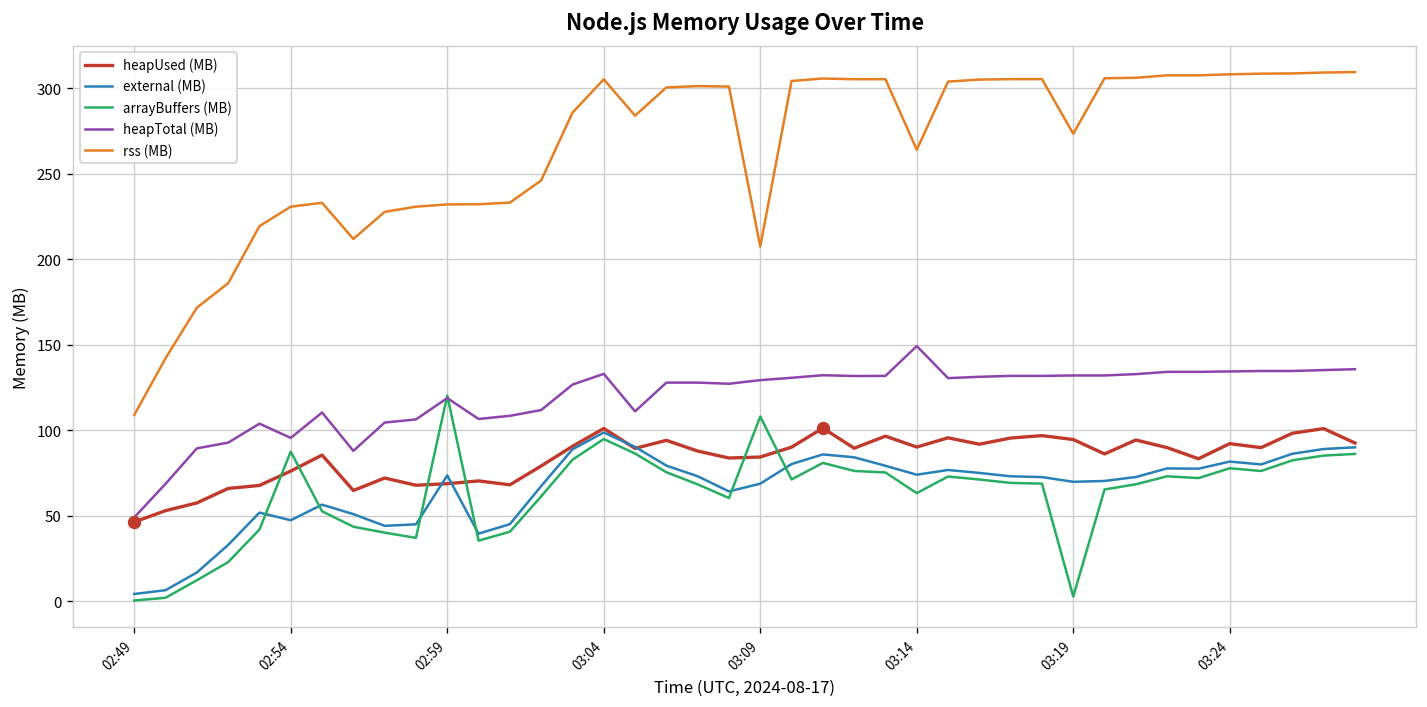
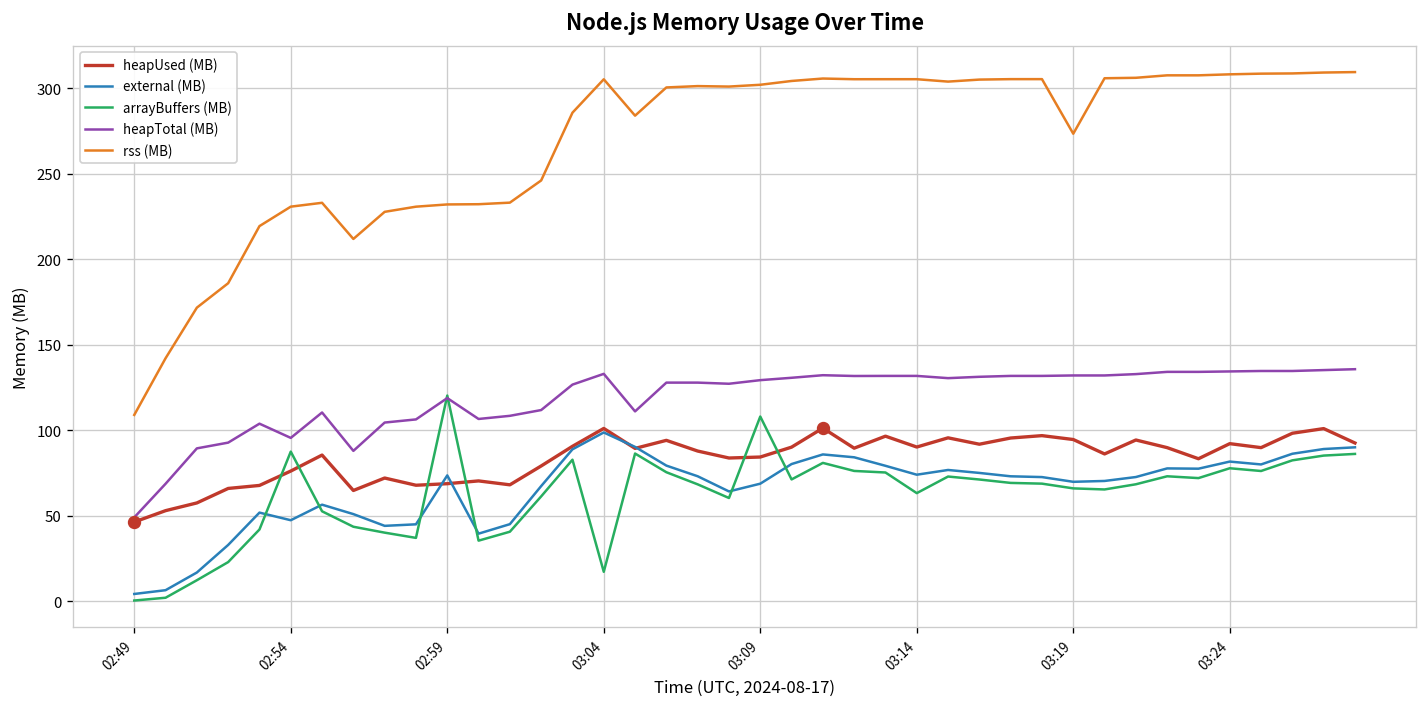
  {
    "external (MB)": {
      "02:49": 4,
      "02:54": 47,
      "02:59": 73,
      "03:04": 99,
      "03:09": 69,
      "03:14": 74,
      "03:19": 70,
      "03:24": 82
    },
    "arrayBuffers (MB)": {
      "02:49": 0,
      "02:54": 87,
-     "03:04": 95,
+     "03:04": 17,
      "03:09": 108,
      "03:14": 63,
-     "03:19": 3,
+     "03:19": 66,
      "03:24": 78
    },
    "heapTotal (MB)": {
      "02:49": 49,
      "02:54": 95,
      "03:04": 133,
      "03:09": 129,
-     "03:14": 149,
+     "03:14": 132,
      "03:19": 132,
      "03:24": 134
    },
    "rss (MB)": {
      "02:49": 109,
      "02:54": 231,
      "02:59": 232,
      "03:04": 305,
-     "03:09": 207,
-     "03:14": 264,
+     "03:09": 302,
+     "03:14": 305,
      "03:19": 273,
      "03:24": 308
    }
  }
